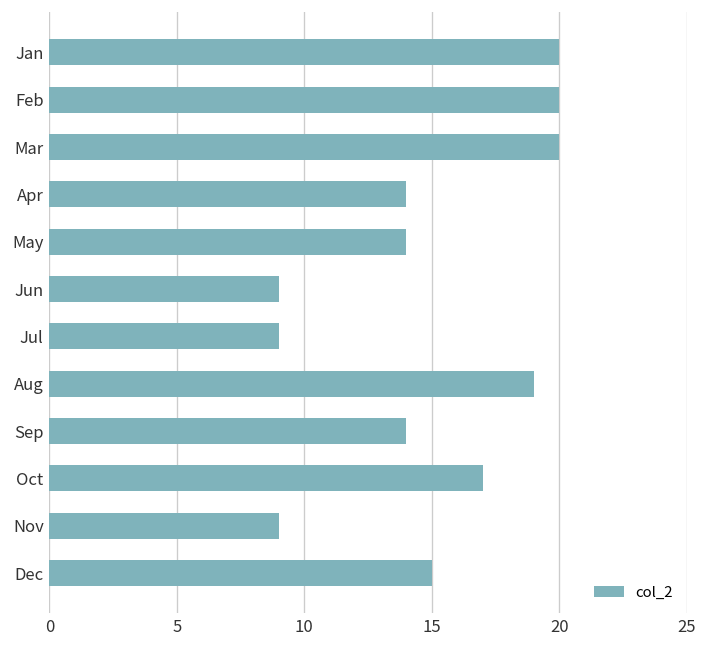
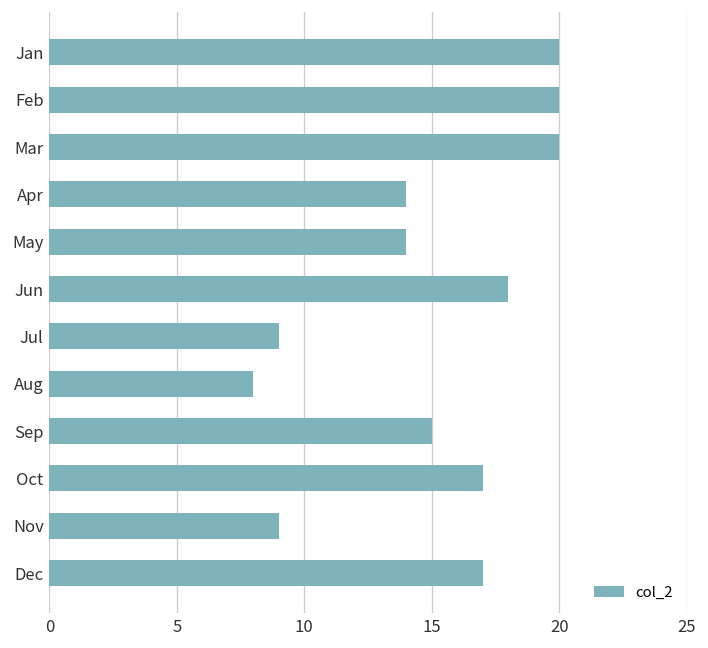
  {
    "Jan": 20,
    "Feb": 20,
    "Mar": 20,
    "Apr": 14,
    "May": 14,
-   "Jun": 9,
+   "Jun": 18,
    "Jul": 9,
-   "Aug": 19,
-   "Sep": 14,
+   "Aug": 8,
+   "Sep": 15,
    "Oct": 17,
    "Nov": 9,
-   "Dec": 15
+   "Dec": 17
  }
